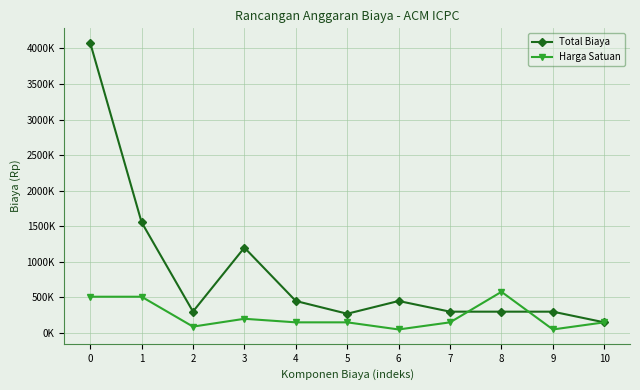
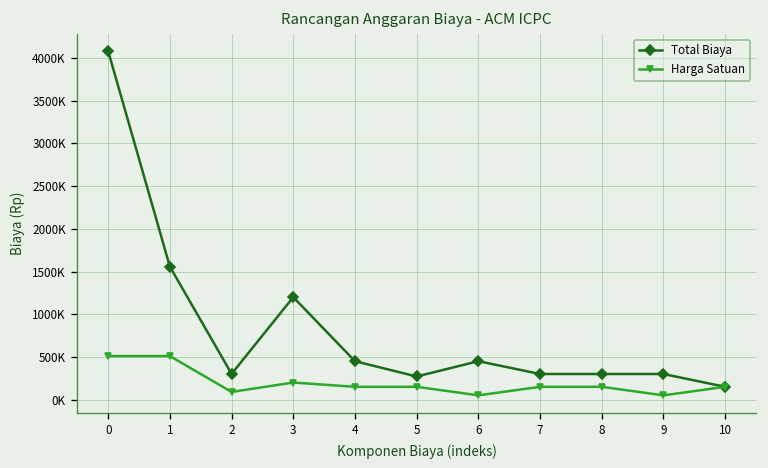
  {
    "Total Biaya": {
      "0": 4100000,
      "1": 1600000,
      "2": 300000,
      "3": 1200000,
      "4": 500000,
      "5": 300000,
      "6": 500000,
      "7": 300000,
      "8": 300000,
      "9": 300000
    },
    "Harga Satuan": {
      "0": 500000,
      "1": 500000,
      "2": 100000,
      "3": 200000,
      "4": 200000,
      "5": 200000,
      "6": 100000,
      "7": 200000,
-     "8": 600000,
+     "8": 200000,
      "9": 100000
    }
  }
